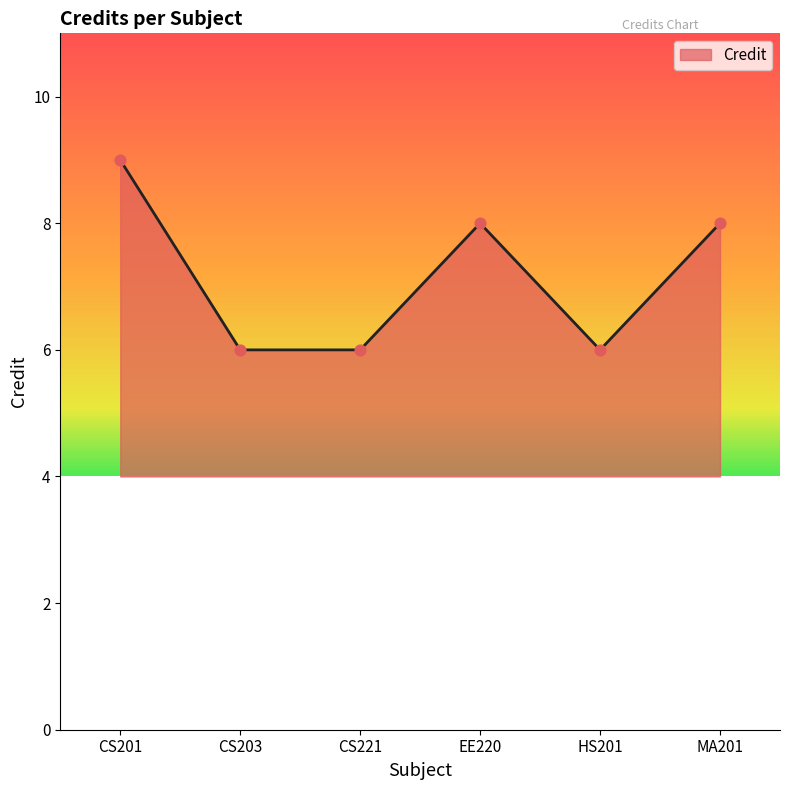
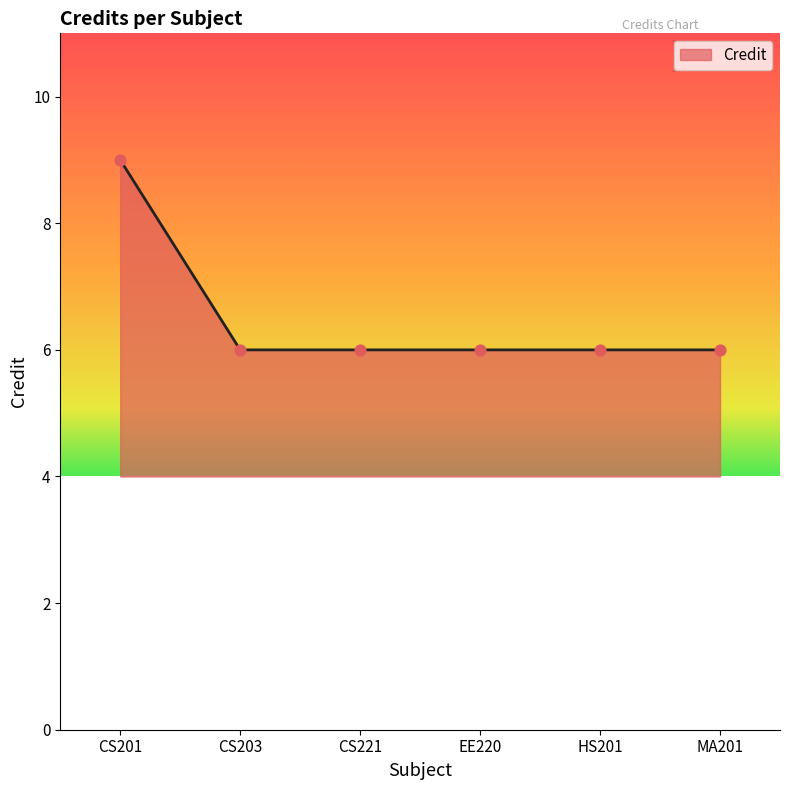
  {
    "CS201": 9,
    "CS203": 6,
    "CS221": 6,
-   "EE220": 8,
+   "EE220": 6,
    "HS201": 6,
-   "MA201": 8
+   "MA201": 6
  }
